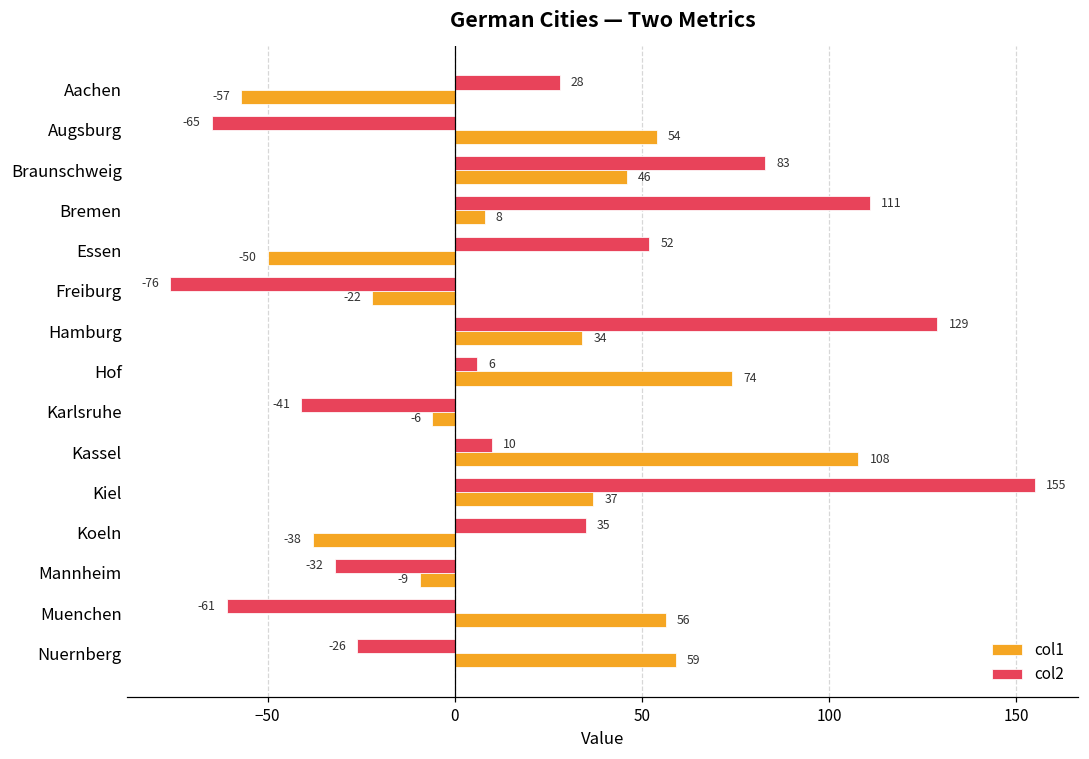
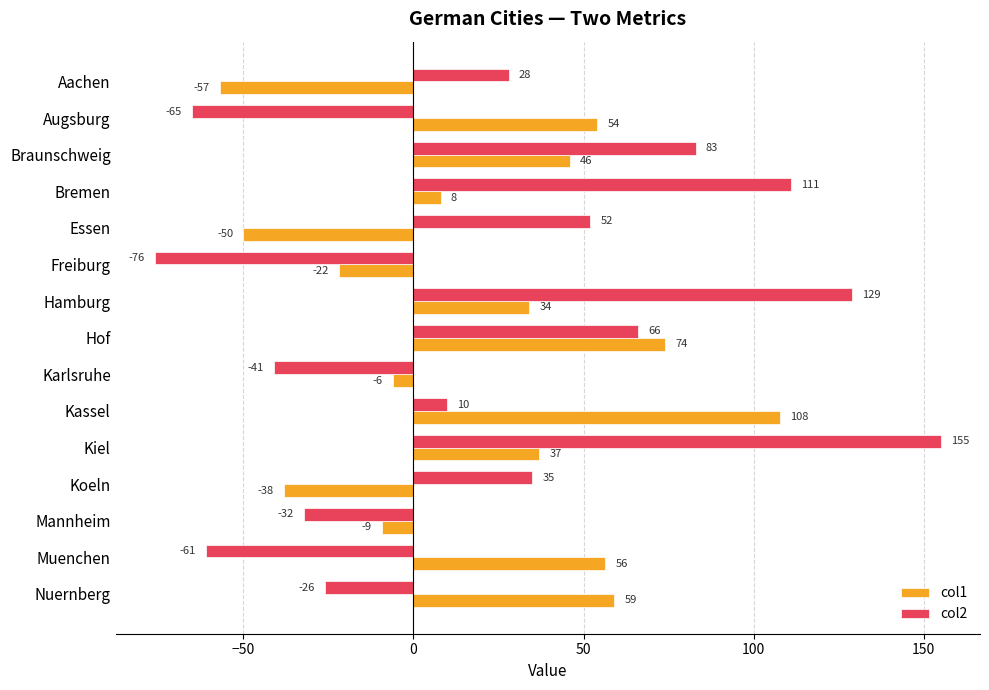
  {
    "col1": {
      "Aachen": -57,
      "Augsburg": 54,
      "Braunschweig": 46,
      "Bremen": 8,
      "Essen": -50,
      "Freiburg": -22,
      "Hamburg": 34,
      "Hof": 74,
      "Karlsruhe": -6,
      "Kassel": 108,
      "Kiel": 37,
      "Koeln": -38,
      "Mannheim": -9,
      "Muenchen": 56,
      "Nuernberg": 59
    },
    "col2": {
      "Aachen": 28,
      "Augsburg": -65,
      "Braunschweig": 83,
      "Bremen": 111,
      "Essen": 52,
      "Freiburg": -76,
      "Hamburg": 129,
-     "Hof": 6,
+     "Hof": 66,
      "Karlsruhe": -41,
      "Kassel": 10,
      "Kiel": 155,
      "Koeln": 35,
      "Mannheim": -32,
      "Muenchen": -61,
      "Nuernberg": -26
    }
  }
